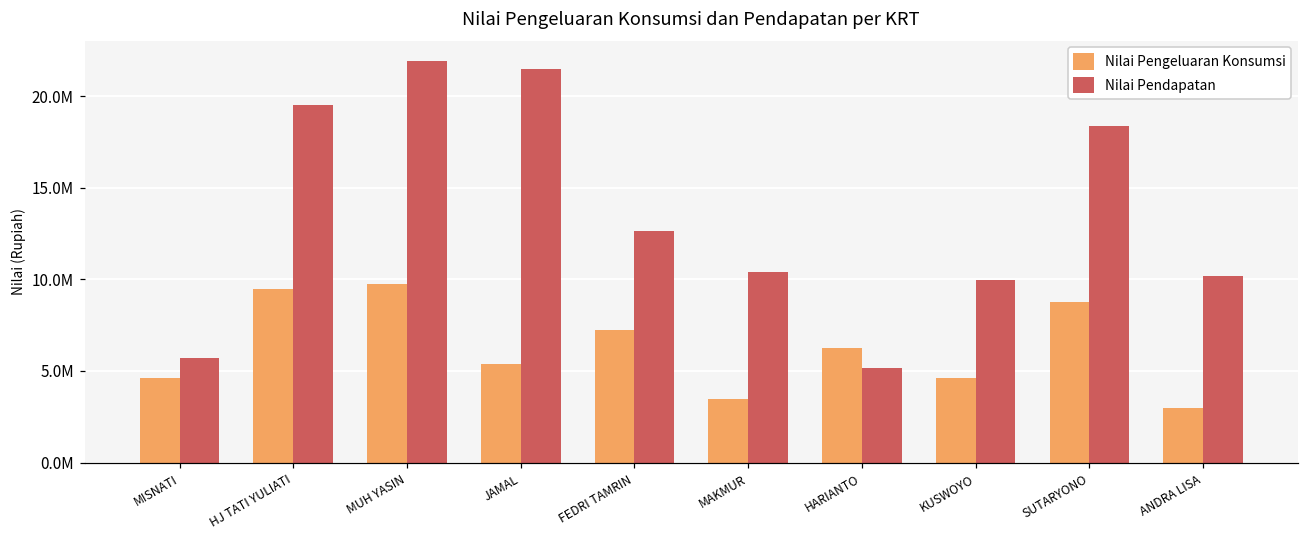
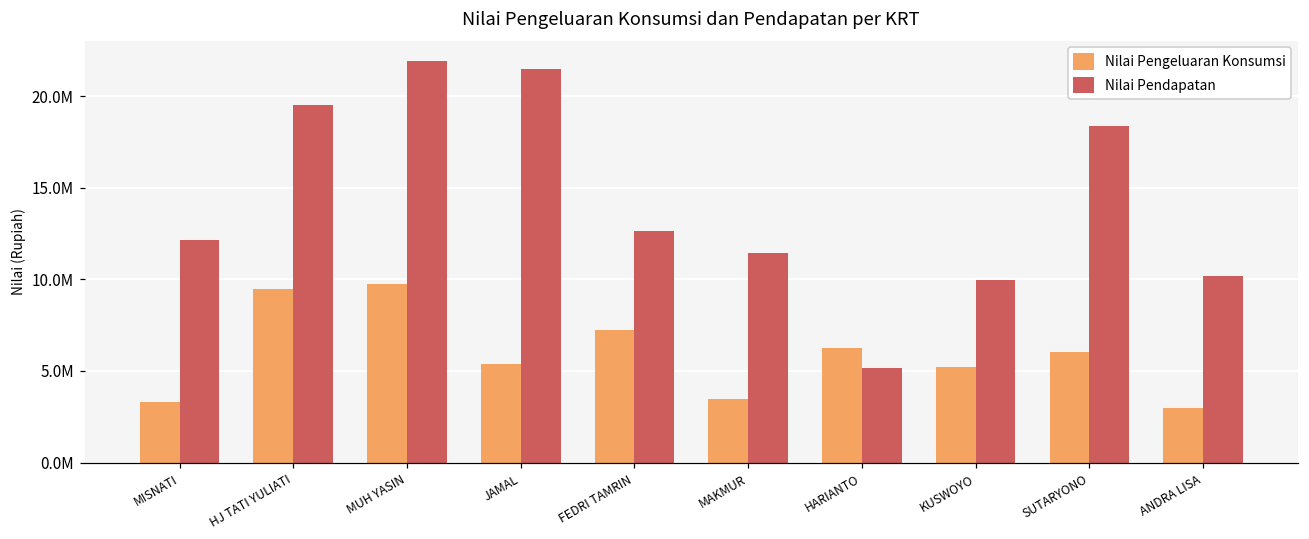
  {
    "Nilai Pengeluaran Konsumsi": {
-     "MISNATI": 4600000,
+     "MISNATI": 3300000,
      "HJ TATI YULIATI": 9500000,
      "MUH YASIN": 9700000,
      "JAMAL": 5400000,
      "FEDRI TAMRIN": 7200000,
      "MAKMUR": 3500000,
      "HARIANTO": 6300000,
-     "KUSWOYO": 4600000,
-     "SUTARYONO": 8800000,
+     "KUSWOYO": 5200000,
+     "SUTARYONO": 6100000,
      "ANDRA LISA": 3000000
    },
    "Nilai Pendapatan": {
-     "MISNATI": 5700000,
+     "MISNATI": 12100000,
      "HJ TATI YULIATI": 19500000,
      "MUH YASIN": 21900000,
      "JAMAL": 21500000,
      "FEDRI TAMRIN": 12600000,
-     "MAKMUR": 10400000,
+     "MAKMUR": 11400000,
      "HARIANTO": 5100000,
      "KUSWOYO": 9900000,
      "SUTARYONO": 18400000,
      "ANDRA LISA": 10200000
    }
  }
